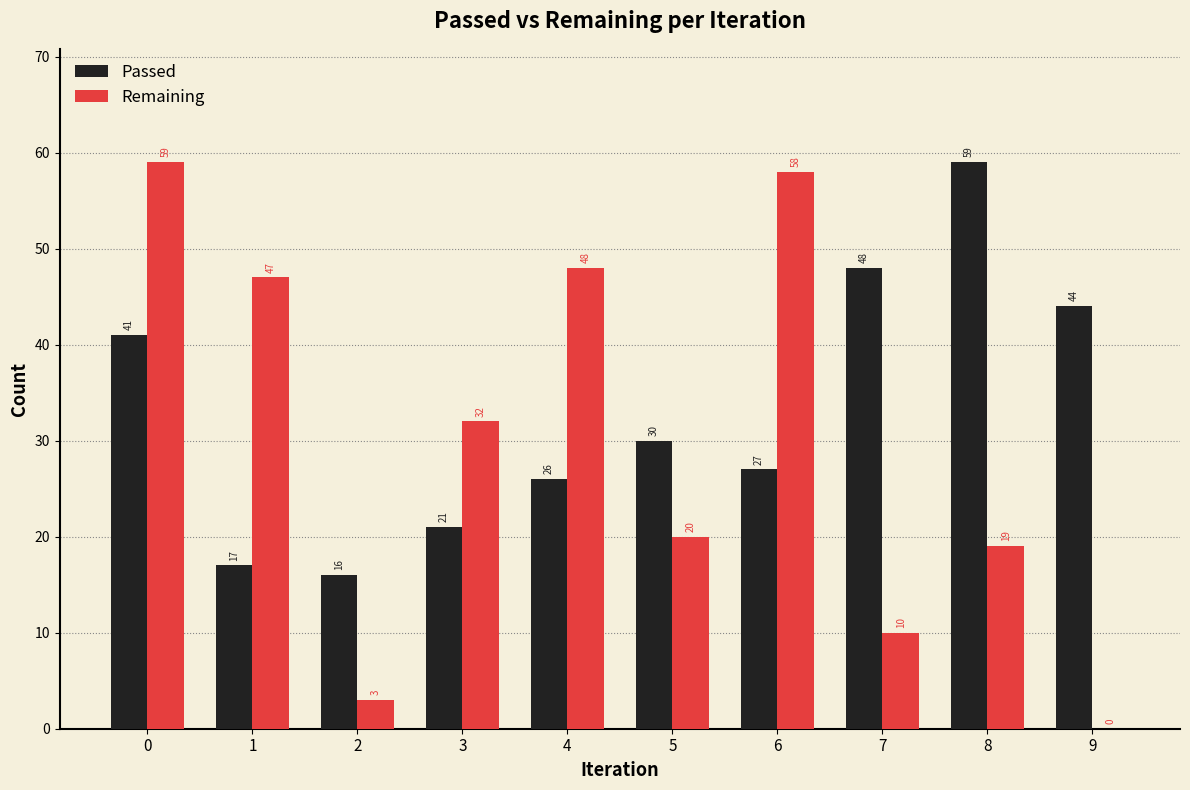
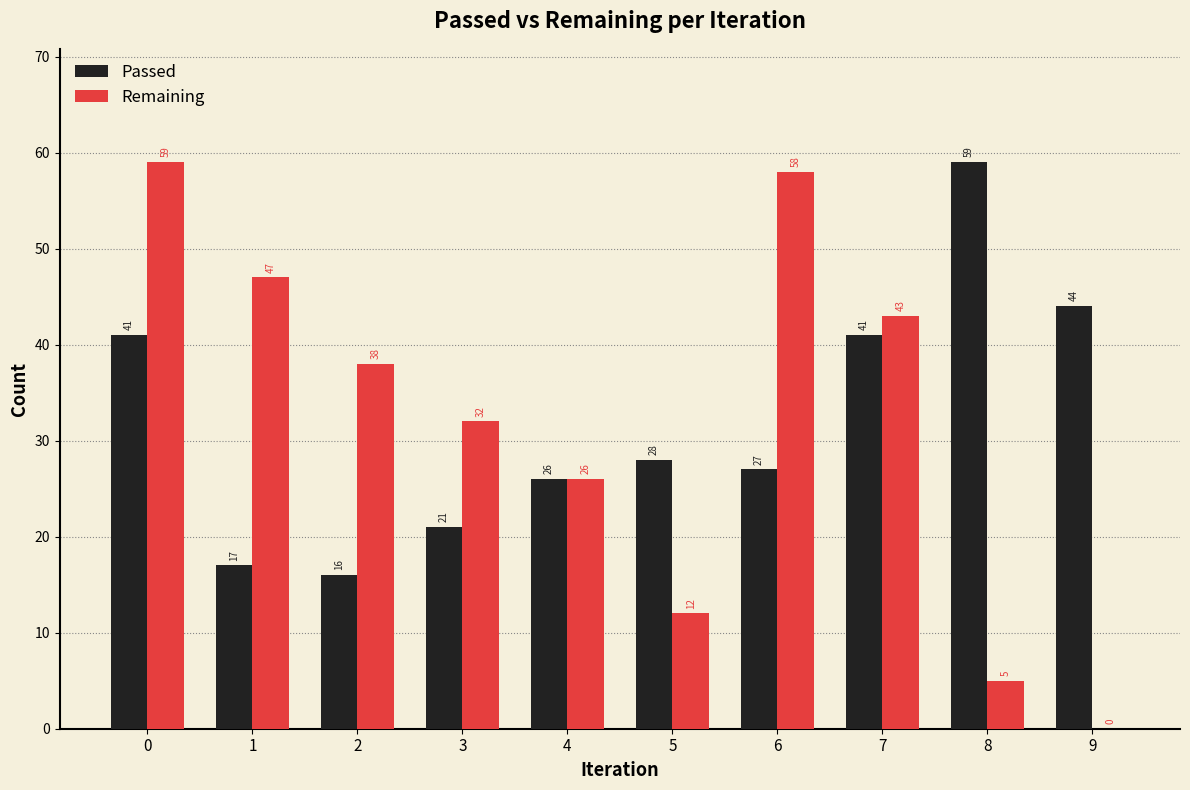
  {
    "Passed": {
      "0": 41,
      "1": 17,
      "2": 16,
      "3": 21,
      "4": 26,
-     "5": 30,
+     "5": 28,
      "6": 27,
-     "7": 48,
+     "7": 41,
      "8": 59,
      "9": 44
    },
    "Remaining": {
      "0": 59,
      "1": 47,
-     "2": 3,
+     "2": 38,
      "3": 32,
-     "4": 48,
-     "5": 20,
+     "4": 26,
+     "5": 12,
      "6": 58,
-     "7": 10,
-     "8": 19,
+     "7": 43,
+     "8": 5,
      "9": 0
    }
  }
